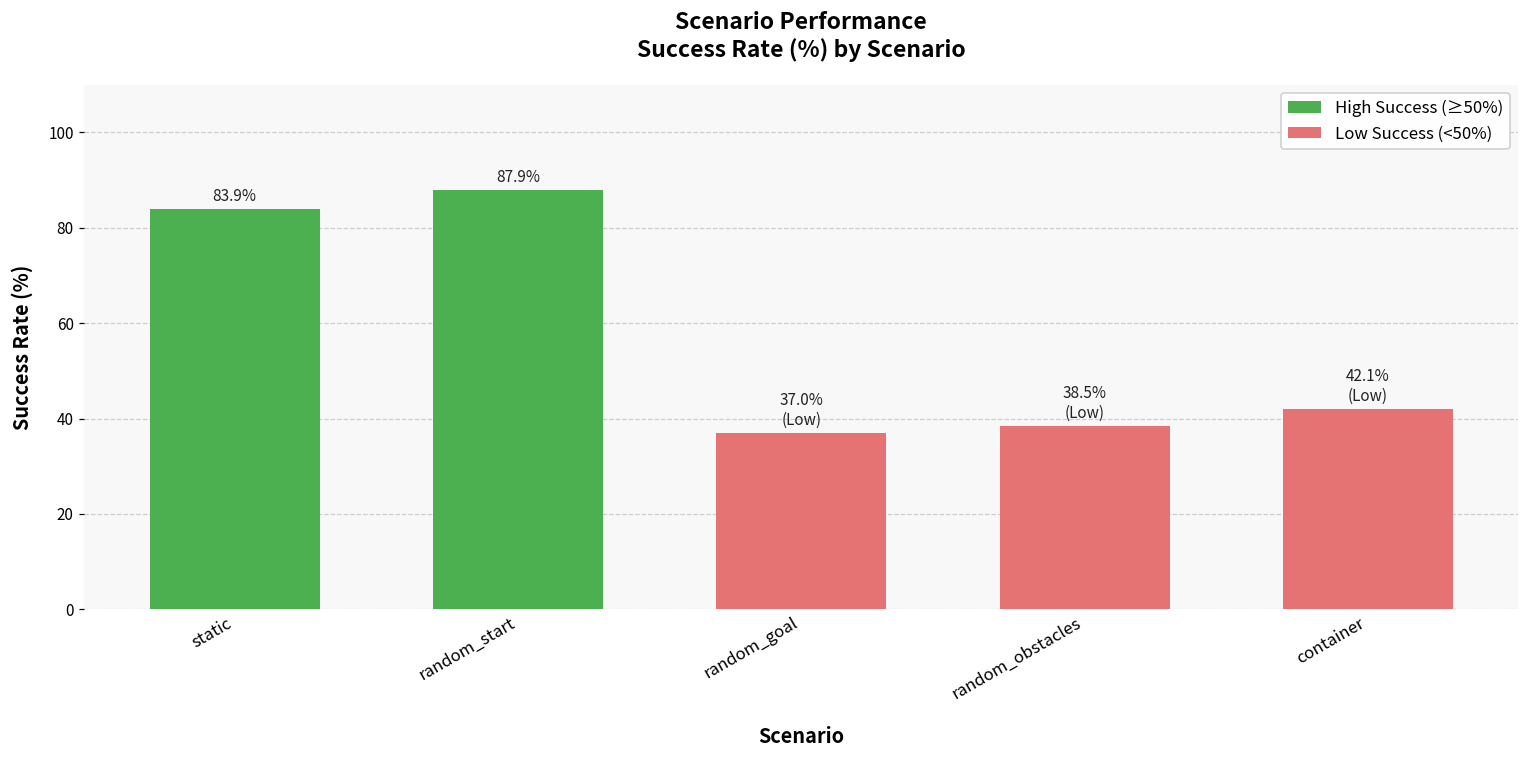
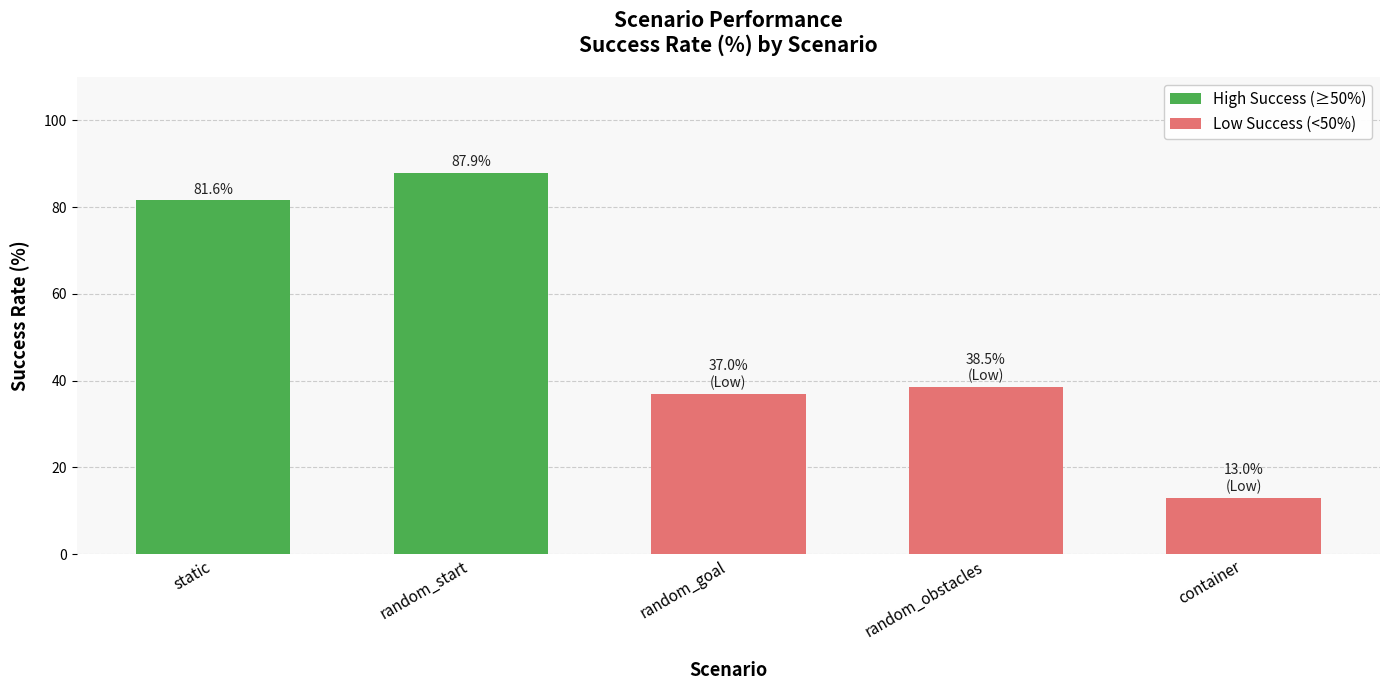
  {
-   "static": "83.9%",
+   "static": "81.6%",
    "random_start": "87.9%",
    "random_goal": "37.0%",
    "random_obstacles": "38.5%",
-   "container": "42.1%"
+   "container": "13.0%"
  }
